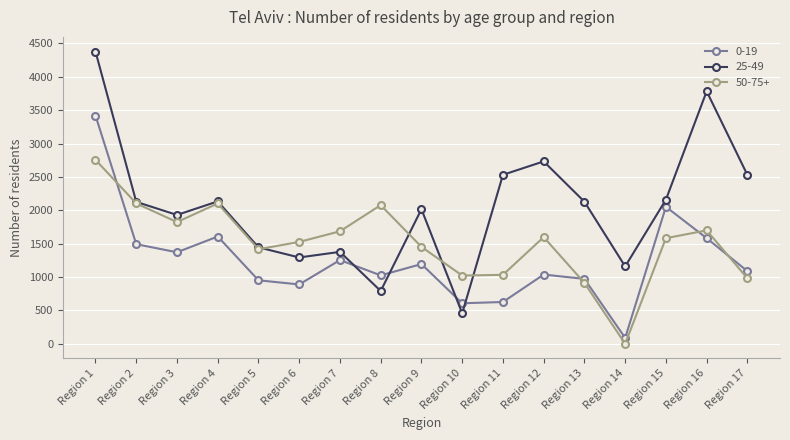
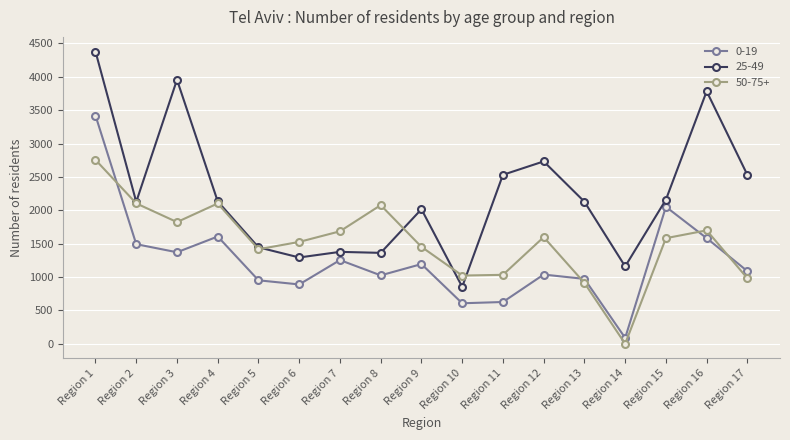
  {
    "25-49": {
      "Region 1": 4400,
-     "Region 3": 1900,
+     "Region 3": 4000,
      "Region 6": 1300,
      "Region 7": 1400,
-     "Region 8": 800,
+     "Region 8": 1400,
      "Region 9": 2000,
-     "Region 10": 500,
+     "Region 10": 900,
      "Region 11": 2500,
      "Region 12": 2700,
      "Region 13": 2100,
      "Region 14": 1200,
      "Region 15": 2200,
      "Region 16": 3800,
      "Region 17": 2500
    }
  }
